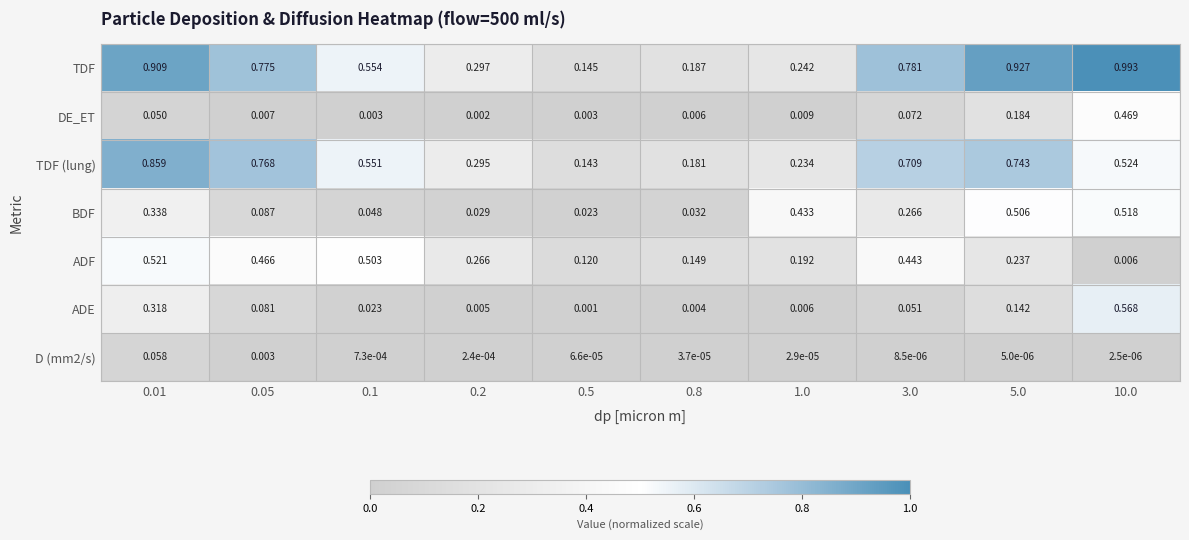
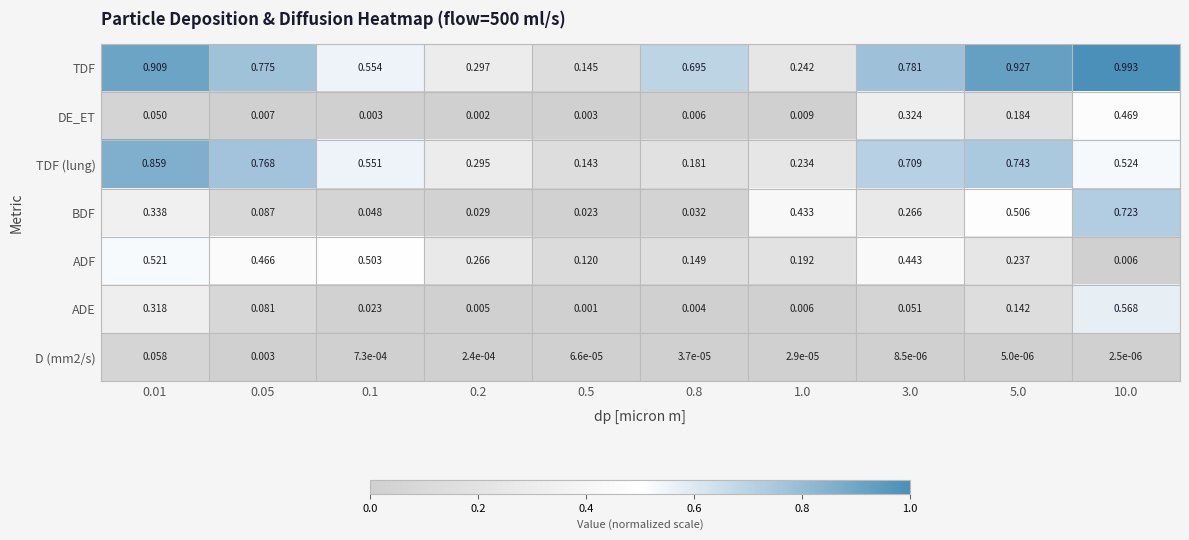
  {
    "TDF": {
      "0.01": "0.909",
      "0.05": "0.775",
      "0.1": "0.554",
      "0.2": "0.297",
      "0.5": "0.145",
-     "0.8": "0.187",
+     "0.8": "0.695",
      "1.0": "0.242",
      "3.0": "0.781",
      "5.0": "0.927",
      "10.0": "0.993"
    },
    "DE_ET": {
      "0.01": "0.050",
      "0.05": "0.007",
      "0.1": "0.003",
      "0.2": "0.002",
      "0.5": "0.003",
      "0.8": "0.006",
      "1.0": "0.009",
-     "3.0": "0.072",
+     "3.0": "0.324",
      "5.0": "0.184",
      "10.0": "0.469"
    },
    "TDF (lung)": {
      "0.01": "0.859",
      "0.05": "0.768",
      "0.1": "0.551",
      "0.2": "0.295",
      "0.5": "0.143",
      "0.8": "0.181",
      "1.0": "0.234",
      "3.0": "0.709",
      "5.0": "0.743",
      "10.0": "0.524"
    },
    "BDF": {
      "0.01": "0.338",
      "0.05": "0.087",
      "0.1": "0.048",
      "0.2": "0.029",
      "0.5": "0.023",
      "0.8": "0.032",
      "1.0": "0.433",
      "3.0": "0.266",
      "5.0": "0.506",
-     "10.0": "0.518"
+     "10.0": "0.723"
    },
    "ADF": {
      "0.01": "0.521",
      "0.05": "0.466",
      "0.1": "0.503",
      "0.2": "0.266",
      "0.5": "0.120",
      "0.8": "0.149",
      "1.0": "0.192",
      "3.0": "0.443",
      "5.0": "0.237",
      "10.0": "0.006"
    },
    "ADE": {
      "0.01": "0.318",
      "0.05": "0.081",
      "0.1": "0.023",
      "0.2": "0.005",
      "0.5": "0.001",
      "0.8": "0.004",
      "1.0": "0.006",
      "3.0": "0.051",
      "5.0": "0.142",
      "10.0": "0.568"
    },
    "D (mm2/s)": {
      "0.01": "0.058",
      "0.05": "0.003",
      "0.1": "7.3e-04",
      "0.2": "2.4e-04",
      "0.5": "6.6e-05",
      "0.8": "3.7e-05",
      "1.0": "2.9e-05",
      "3.0": "8.5e-06",
      "5.0": "5.0e-06",
      "10.0": "2.5e-06"
    }
  }
